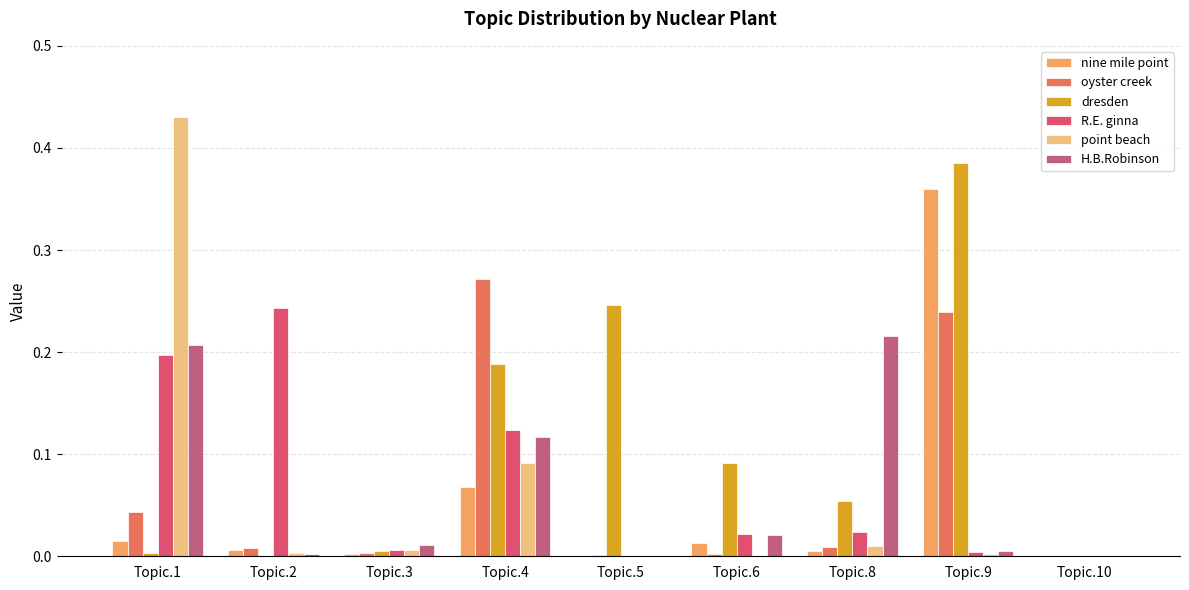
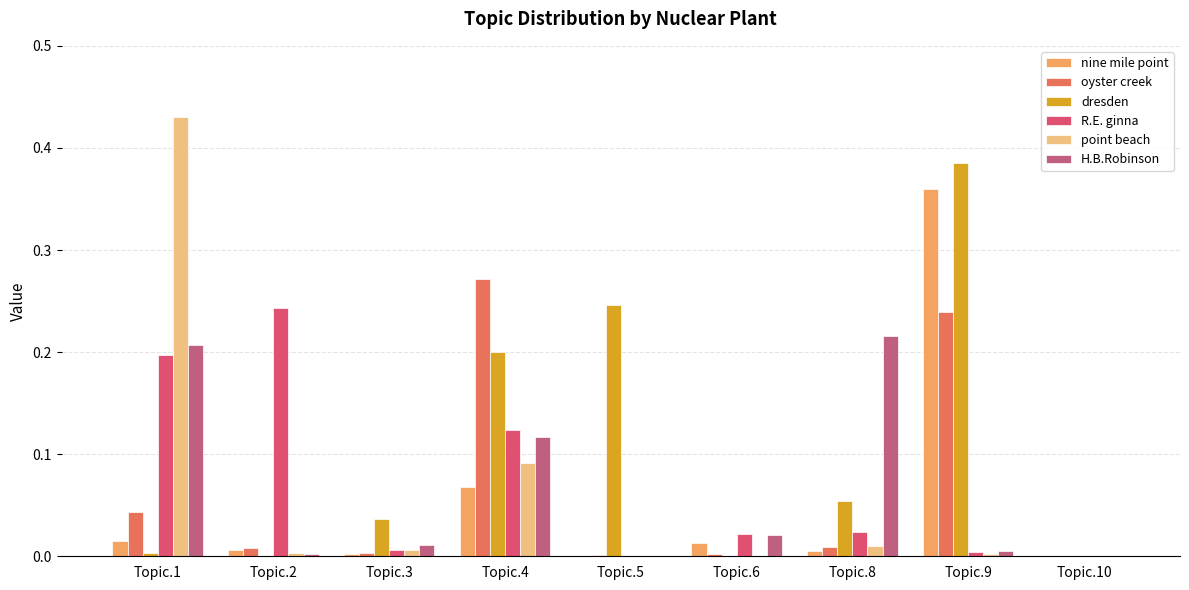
  {
    "dresden": {
      "Topic.1": 0.004,
-     "Topic.3": 0.005,
-     "Topic.4": 0.188,
+     "Topic.3": 0.036,
+     "Topic.4": 0.200,
      "Topic.5": 0.246,
-     "Topic.6": 0.091,
+     "Topic.6": 0.000,
      "Topic.8": 0.054,
      "Topic.9": 0.385
    }
  }
